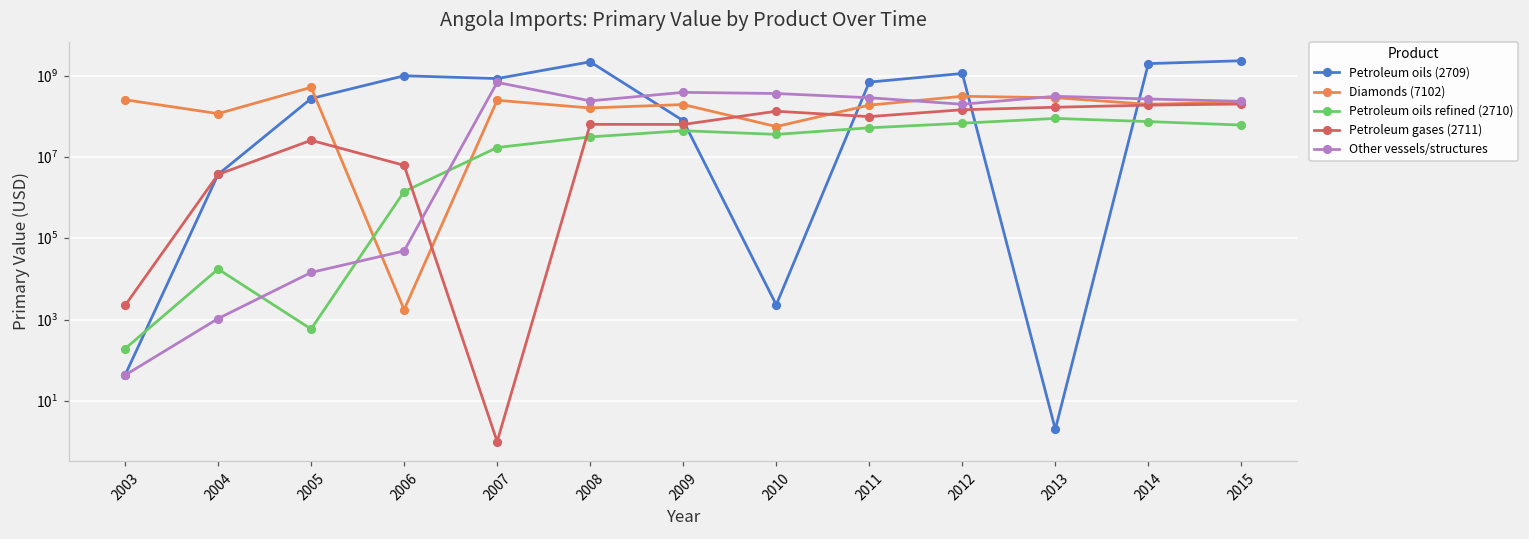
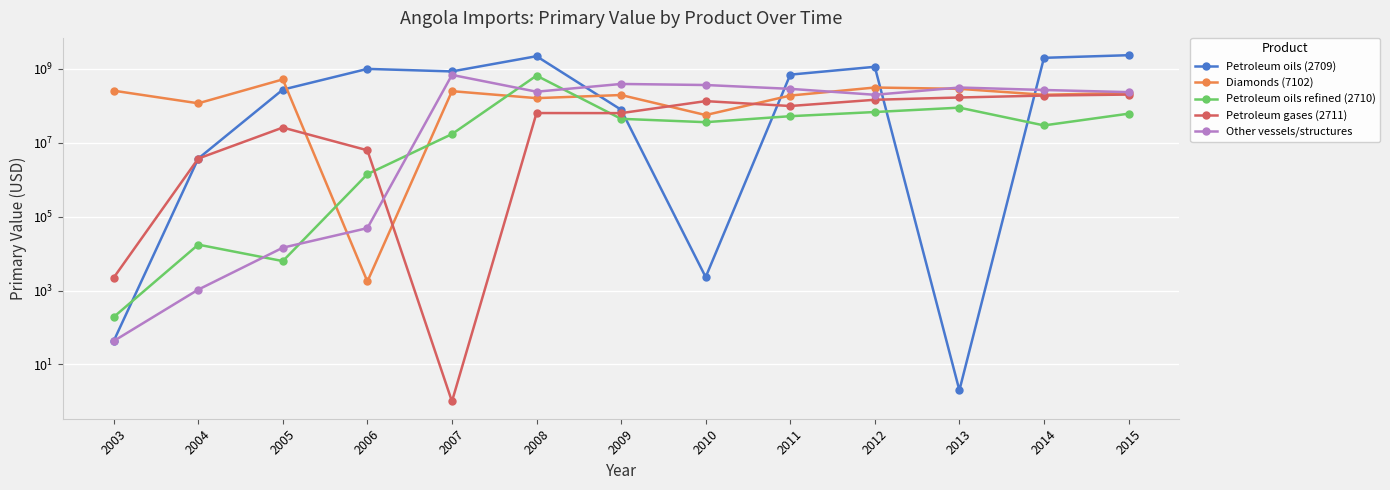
  {
    "Petroleum oils (2709)": {
      "2005": 300000000,
      "2006": 1000000000,
      "2007": 900000000,
      "2008": 2000000000,
      "2009": 80000000,
      "2010": 2000,
      "2011": 700000000,
      "2012": 1100000000,
      "2013": 2,
      "2014": 2000000000,
      "2015": 2000000000
    },
    "Petroleum oils refined (2710)": {
      "2003": 200,
      "2004": 20000,
-     "2005": 600,
+     "2005": 6000,
      "2006": 1400000,
      "2007": 20000000,
-     "2008": 30000000,
+     "2008": 700000000,
      "2009": 40000000,
      "2010": 40000000,
      "2011": 50000000,
      "2012": 70000000,
      "2013": 90000000,
-     "2014": 70000000,
+     "2014": 30000000,
      "2015": 60000000
    },
    "Other vessels/structures": {
      "2004": 1100,
      "2005": 14000,
      "2006": 50000,
      "2007": 700000000,
      "2008": 200000000,
      "2009": 400000000,
      "2010": 400000000,
      "2011": 300000000,
      "2012": 200000000,
      "2014": 300000000
    }
  }
